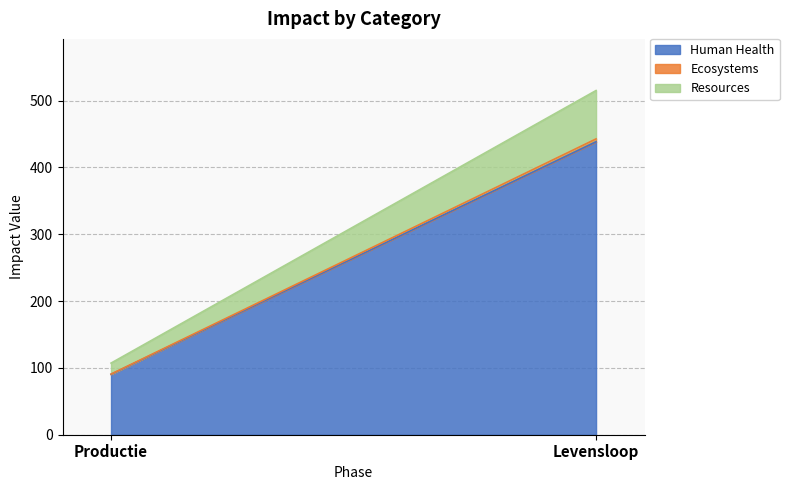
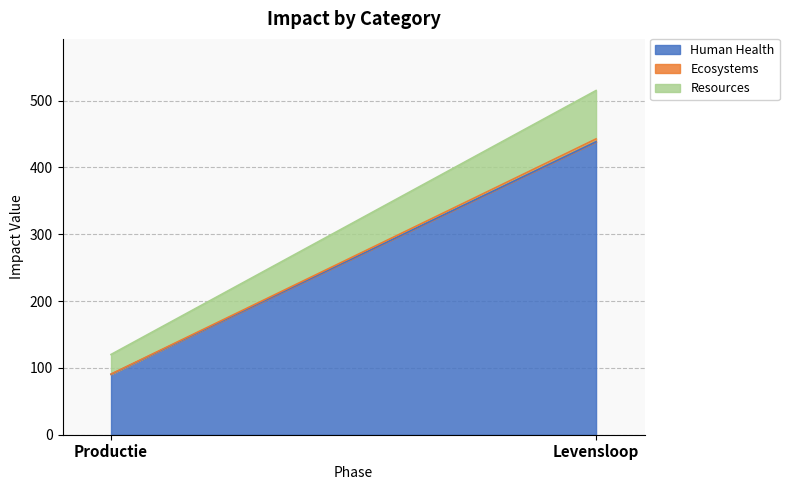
  {
    "Human Health": {
      "Levensloop": 440
    },
    "Ecosystems": {
      "Levensloop": 0
    },
    "Resources": {
-     "Productie": 20,
+     "Productie": 30,
      "Levensloop": 70
    }
  }
